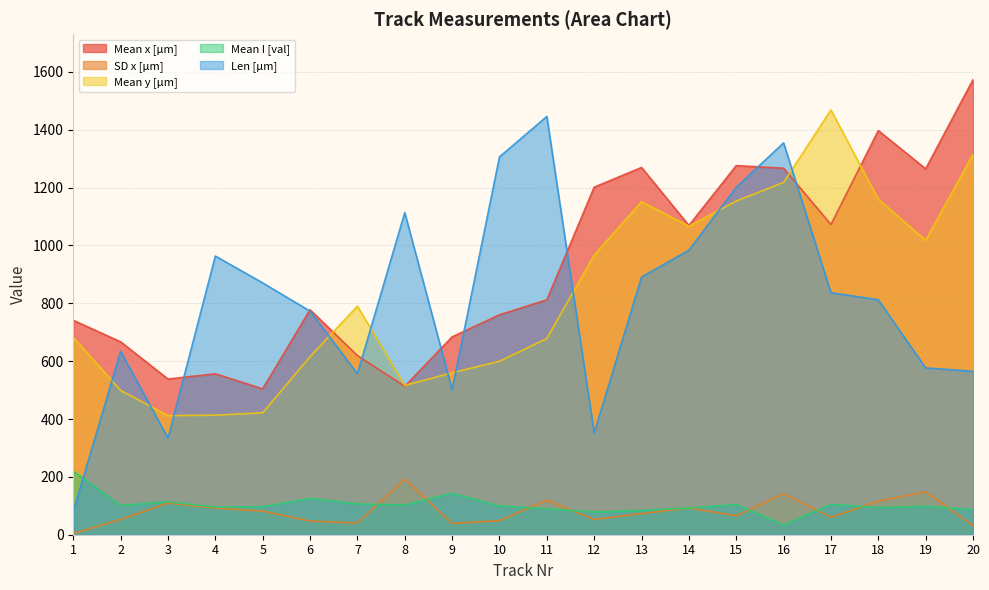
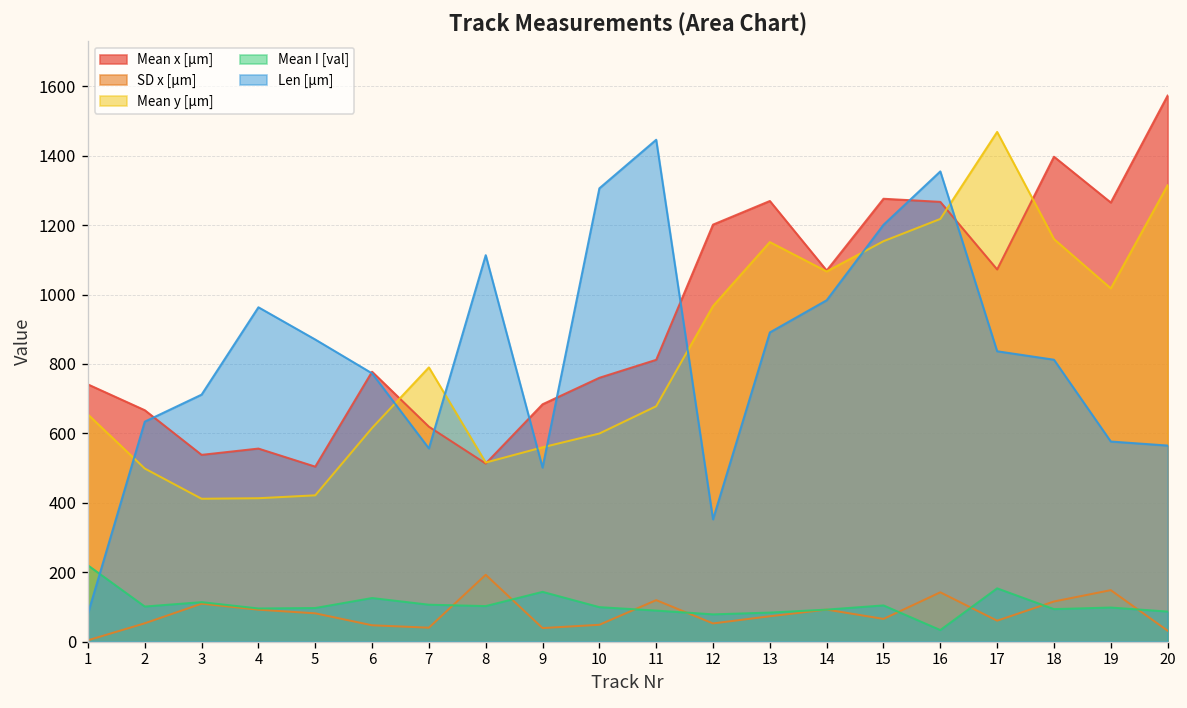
  {
    "Mean y [µm]": {
-     "1": 680,
+     "1": 650,
      "2": 500,
      "3": 410,
      "4": 410,
      "5": 420,
      "6": 620,
      "7": 790,
      "9": 560,
      "10": 600,
      "11": 680,
      "12": 970,
      "13": 1150,
      "15": 1150,
      "16": 1220,
      "17": 1470,
      "18": 1160,
      "19": 1020,
      "20": 1310
    },
    "Mean I [val]": {
      "1": 220,
      "2": 100,
      "5": 100,
      "6": 130,
      "7": 110,
      "8": 100,
      "9": 140,
      "10": 100,
      "11": 90,
      "12": 80,
      "13": 80,
      "15": 100,
      "16": 30,
-     "17": 100,
+     "17": 150,
      "18": 90,
      "19": 100,
      "20": 90
    },
    "Len [µm]": {
      "1": 80,
      "2": 630,
-     "3": 330,
+     "3": 710,
      "4": 960,
      "5": 870,
      "7": 560,
      "8": 1110,
      "9": 500,
      "10": 1310,
      "11": 1450,
      "12": 350,
      "13": 890,
      "14": 980,
      "15": 1200,
      "16": 1350,
      "17": 840,
      "18": 810,
      "19": 580,
      "20": 560
    }
  }
